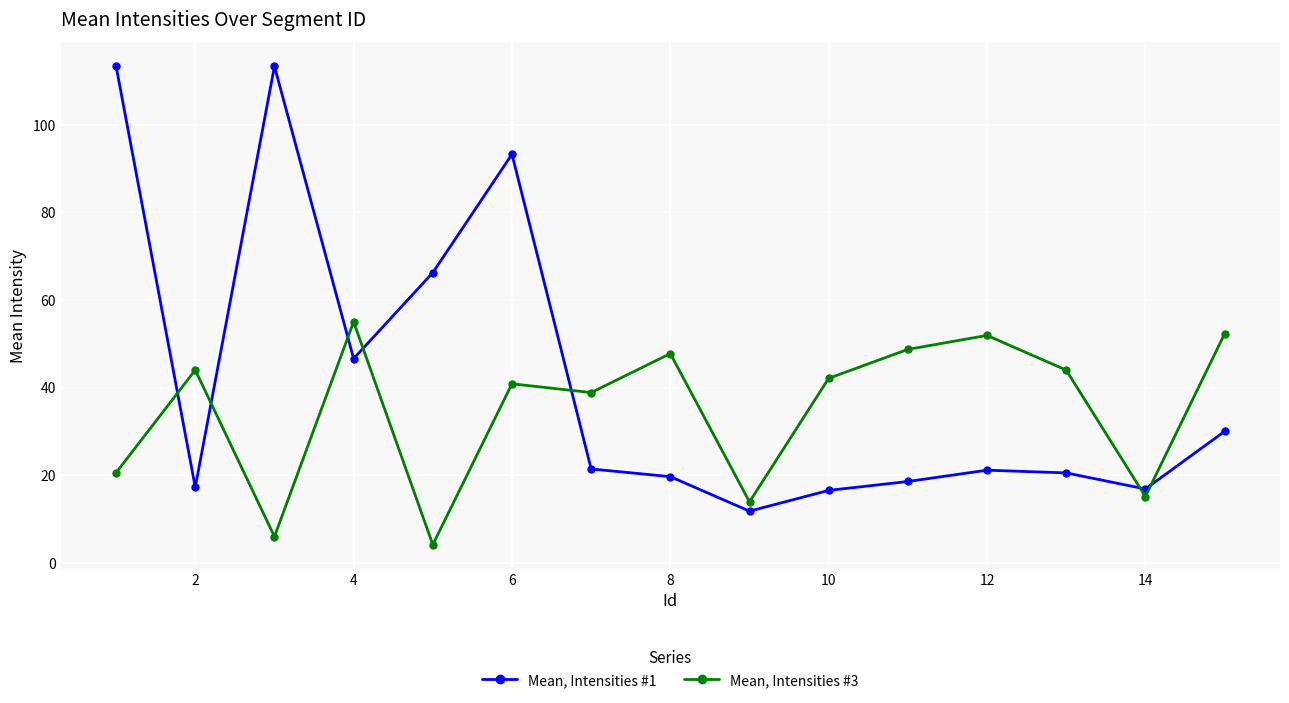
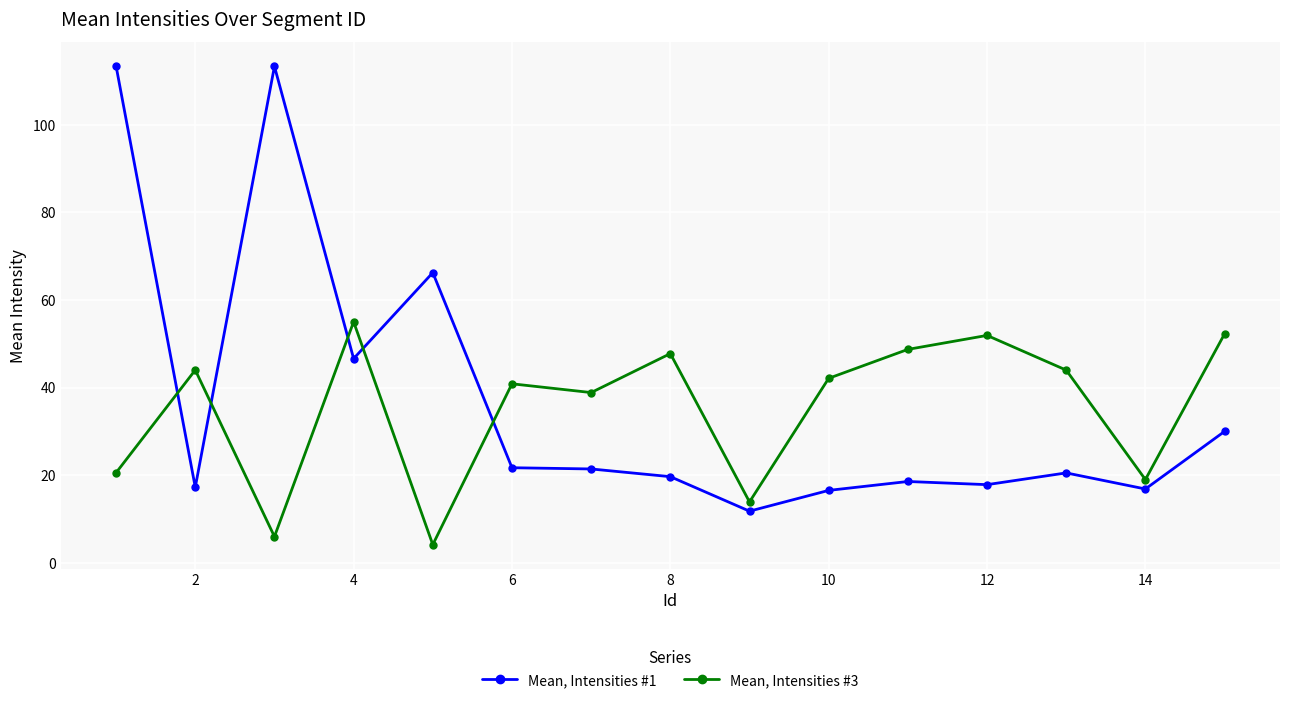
  {
    "Mean, Intensities #1": {
      "2": 17,
      "4": 47,
-     "6": 93,
+     "6": 22,
      "8": 20,
      "10": 17,
-     "12": 21,
+     "12": 18,
      "14": 17
    },
    "Mean, Intensities #3": {
      "2": 44,
      "4": 55,
      "6": 41,
      "8": 48,
      "10": 42,
      "12": 52,
-     "14": 15
+     "14": 19
    }
  }
